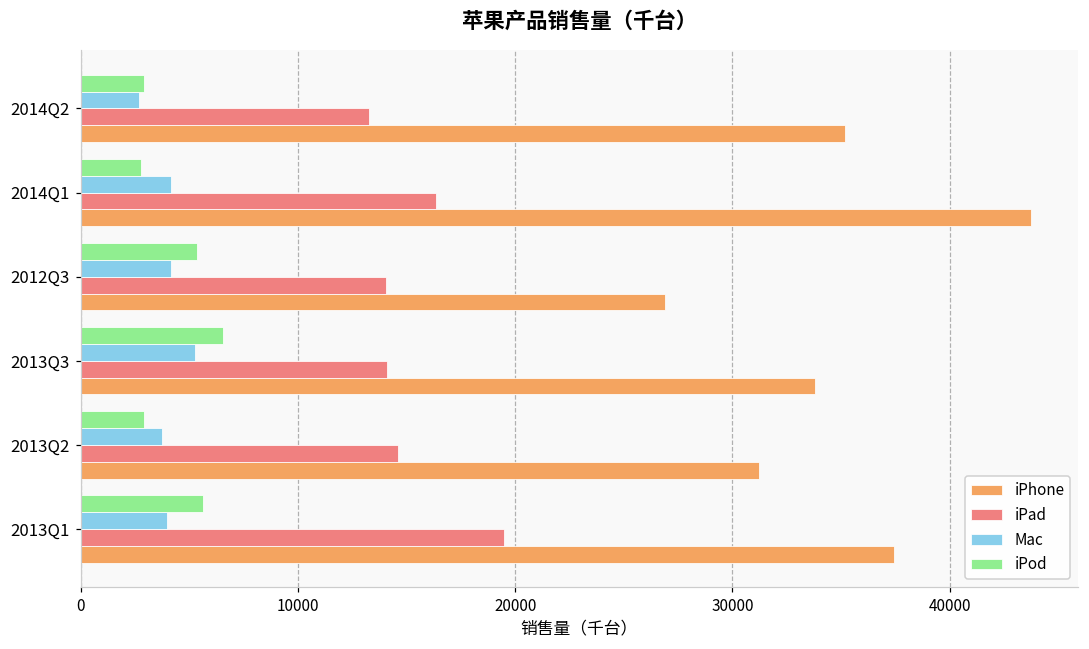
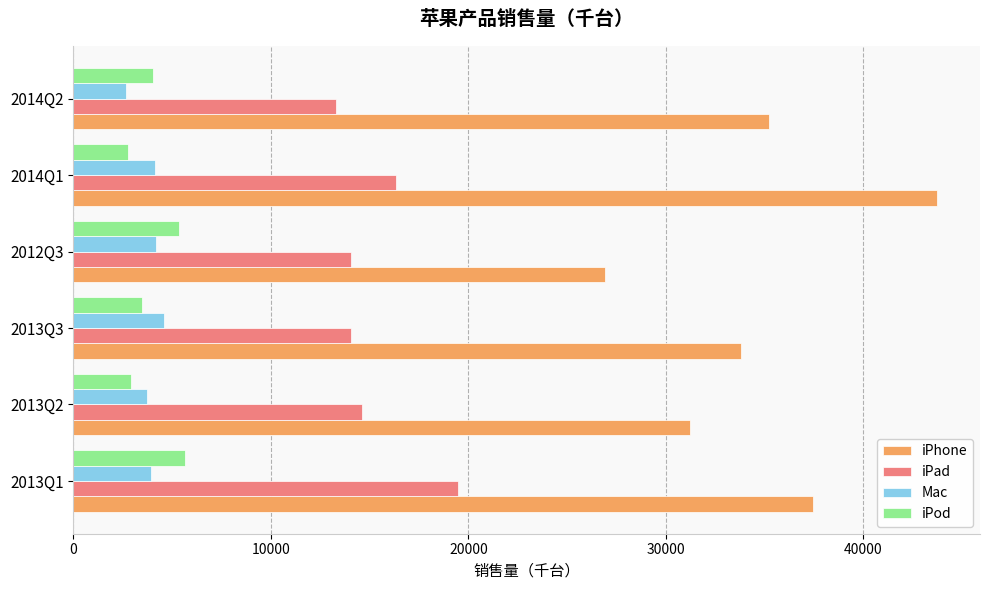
  {
    "Mac": {
      "2014Q2": 2700,
      "2014Q1": 4100,
      "2012Q3": 4200,
-     "2013Q3": 5300,
+     "2013Q3": 4600,
      "2013Q2": 3800,
      "2013Q1": 4000
    },
    "iPod": {
-     "2014Q2": 2900,
+     "2014Q2": 4000,
      "2014Q1": 2800,
      "2012Q3": 5300,
-     "2013Q3": 6600,
+     "2013Q3": 3500,
      "2013Q2": 2900,
      "2013Q1": 5600
    }
  }
